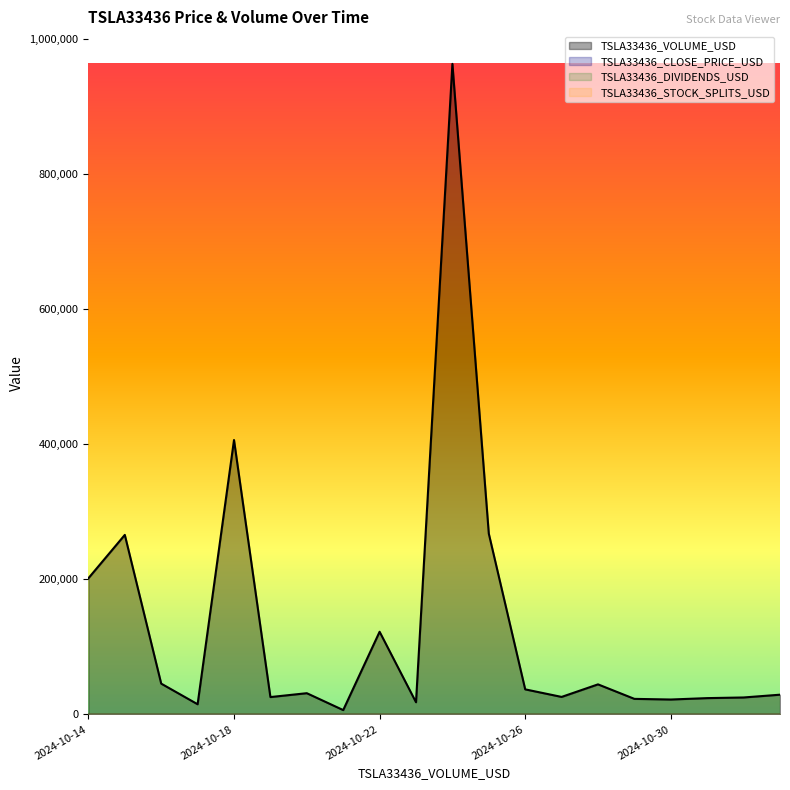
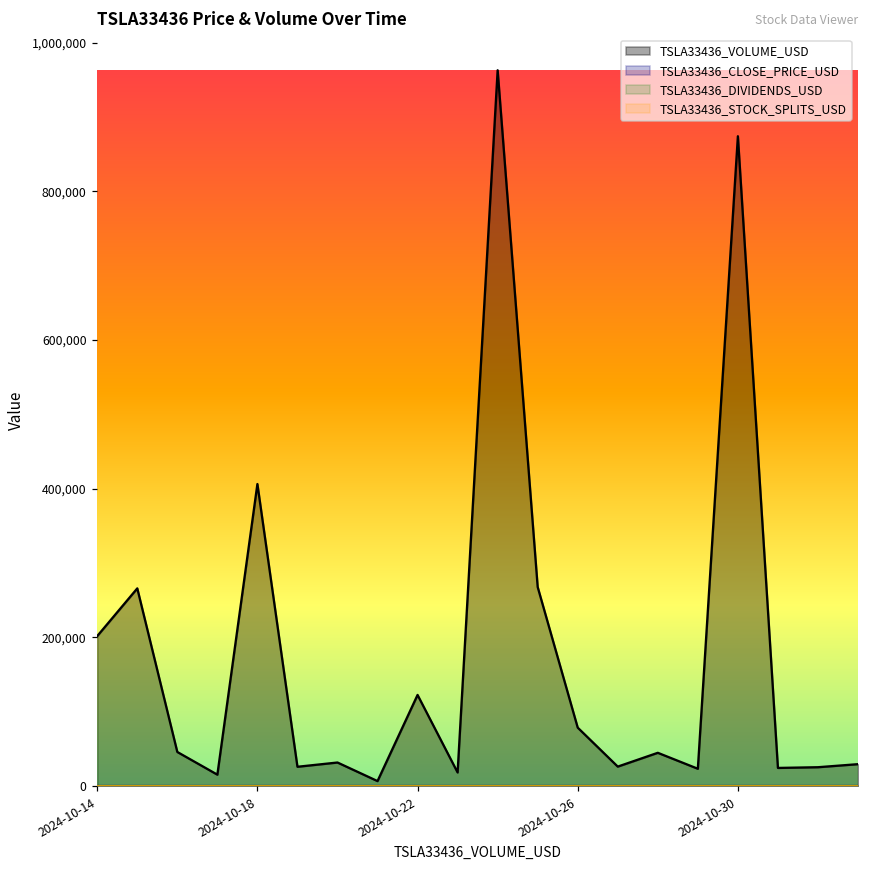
  {
    "TSLA33436_VOLUME_USD": {
      "2024-10-14": "200,000",
      "2024-10-18": "410,000",
      "2024-10-22": "120,000",
-     "2024-10-26": "40,000",
-     "2024-10-30": "20,000"
+     "2024-10-26": "80,000",
+     "2024-10-30": "870,000"
    },
    "TSLA33436_STOCK_SPLITS_USD": {
      "2024-10-14": "0",
      "2024-10-18": "0",
      "2024-10-22": "0",
      "2024-10-26": "0",
      "2024-10-30": "0"
    }
  }
